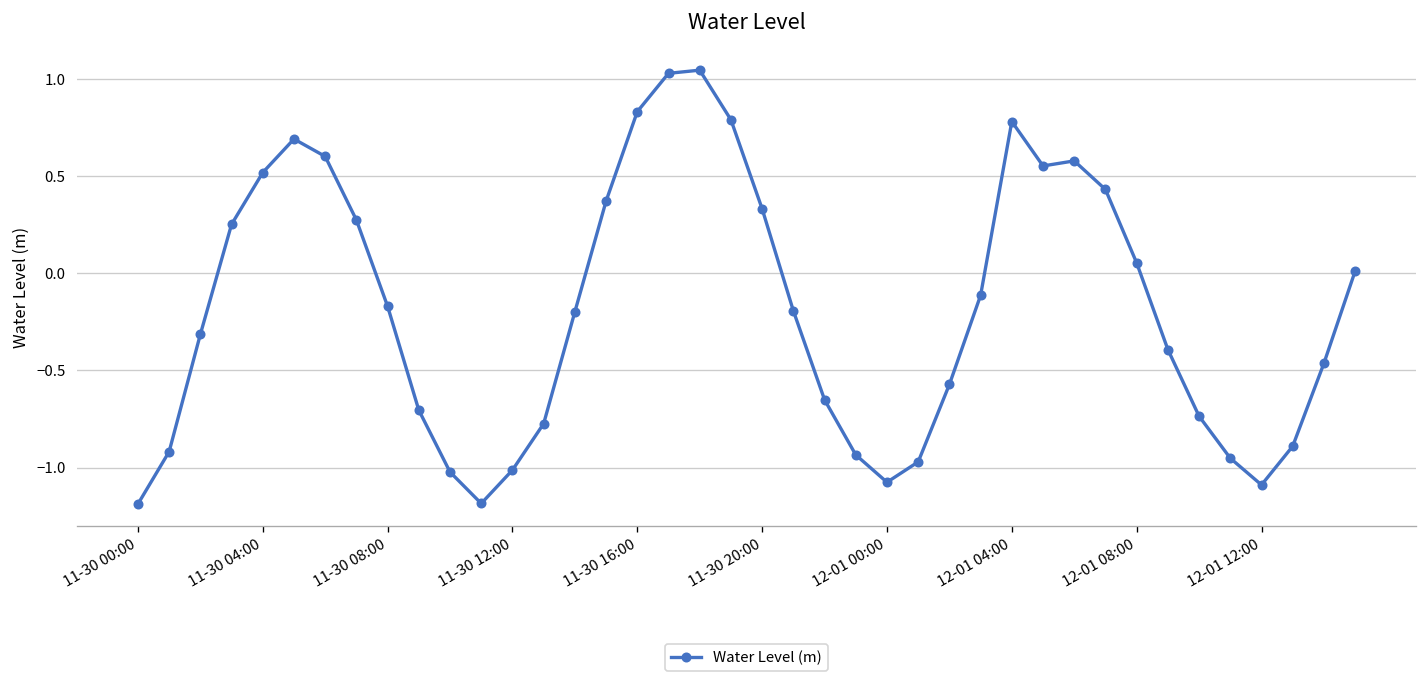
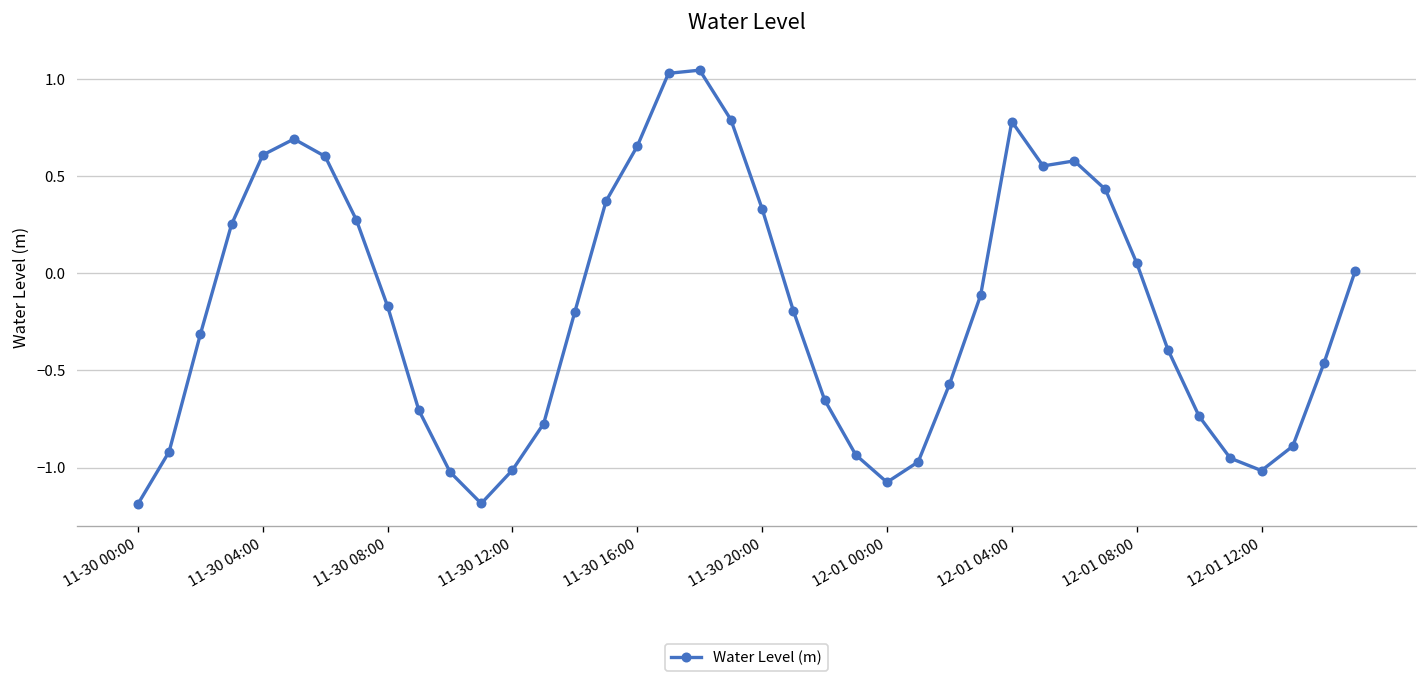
  {
    "11-30 00:00": -1.19,
-   "11-30 04:00": 0.52,
+   "11-30 04:00": 0.61,
    "11-30 08:00": -0.17,
    "11-30 12:00": -1.01,
-   "11-30 16:00": 0.83,
+   "11-30 16:00": 0.66,
    "11-30 20:00": 0.33,
    "12-01 00:00": -1.08,
    "12-01 04:00": 0.78,
    "12-01 08:00": 0.05,
-   "12-01 12:00": -1.09
+   "12-01 12:00": -1.02
  }
